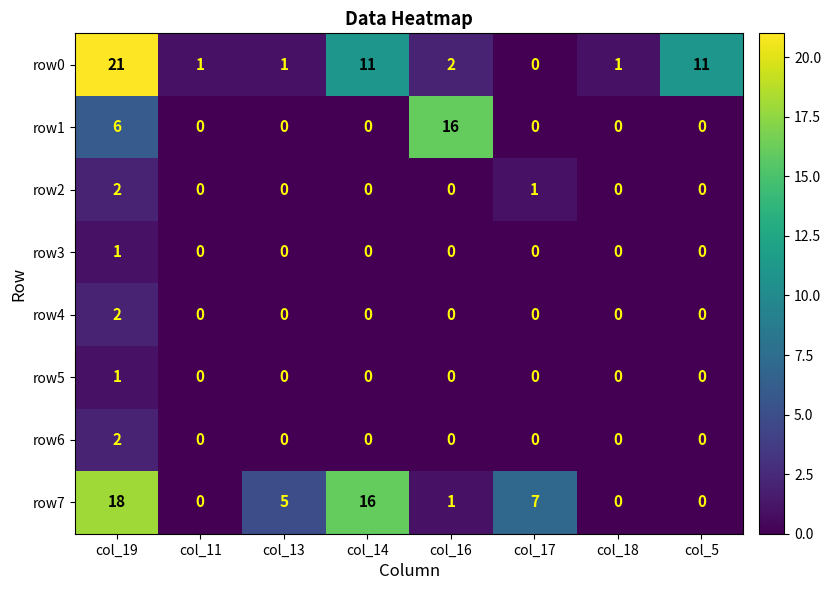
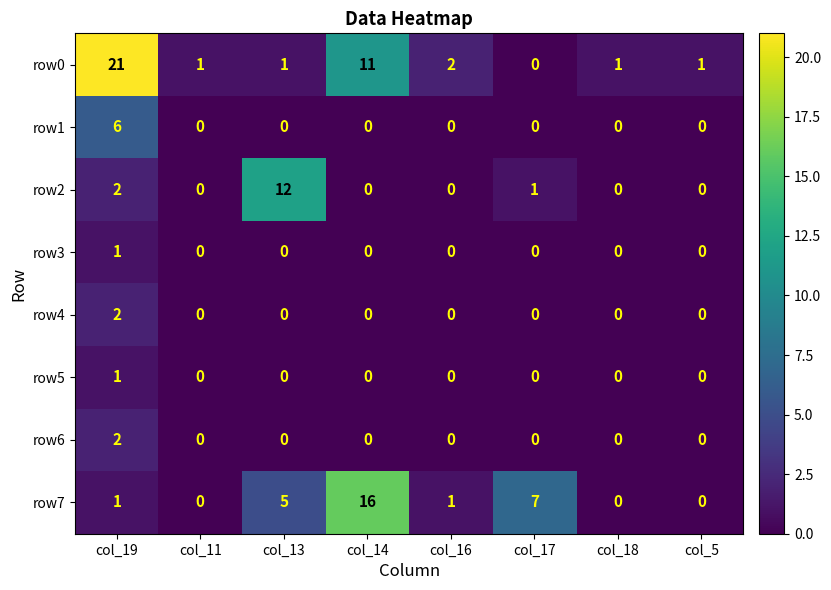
  {
    "row0": {
      "col_19": 21,
      "col_11": 1,
      "col_13": 1,
      "col_14": 11,
      "col_16": 2,
      "col_17": 0,
      "col_18": 1,
-     "col_5": 11
+     "col_5": 1
    },
    "row1": {
      "col_19": 6,
      "col_11": 0,
      "col_13": 0,
      "col_14": 0,
-     "col_16": 16,
+     "col_16": 0,
      "col_17": 0,
      "col_18": 0,
      "col_5": 0
    },
    "row2": {
      "col_19": 2,
      "col_11": 0,
-     "col_13": 0,
+     "col_13": 12,
      "col_14": 0,
      "col_16": 0,
      "col_17": 1,
      "col_18": 0,
      "col_5": 0
    },
    "row3": {
      "col_19": 1,
      "col_11": 0,
      "col_13": 0,
      "col_14": 0,
      "col_16": 0,
      "col_17": 0,
      "col_18": 0,
      "col_5": 0
    },
    "row4": {
      "col_19": 2,
      "col_11": 0,
      "col_13": 0,
      "col_14": 0,
      "col_16": 0,
      "col_17": 0,
      "col_18": 0,
      "col_5": 0
    },
    "row5": {
      "col_19": 1,
      "col_11": 0,
      "col_13": 0,
      "col_14": 0,
      "col_16": 0,
      "col_17": 0,
      "col_18": 0,
      "col_5": 0
    },
    "row6": {
      "col_19": 2,
      "col_11": 0,
      "col_13": 0,
      "col_14": 0,
      "col_16": 0,
      "col_17": 0,
      "col_18": 0,
      "col_5": 0
    },
    "row7": {
-     "col_19": 18,
+     "col_19": 1,
      "col_11": 0,
      "col_13": 5,
      "col_14": 16,
      "col_16": 1,
      "col_17": 7,
      "col_18": 0,
      "col_5": 0
    }
  }
